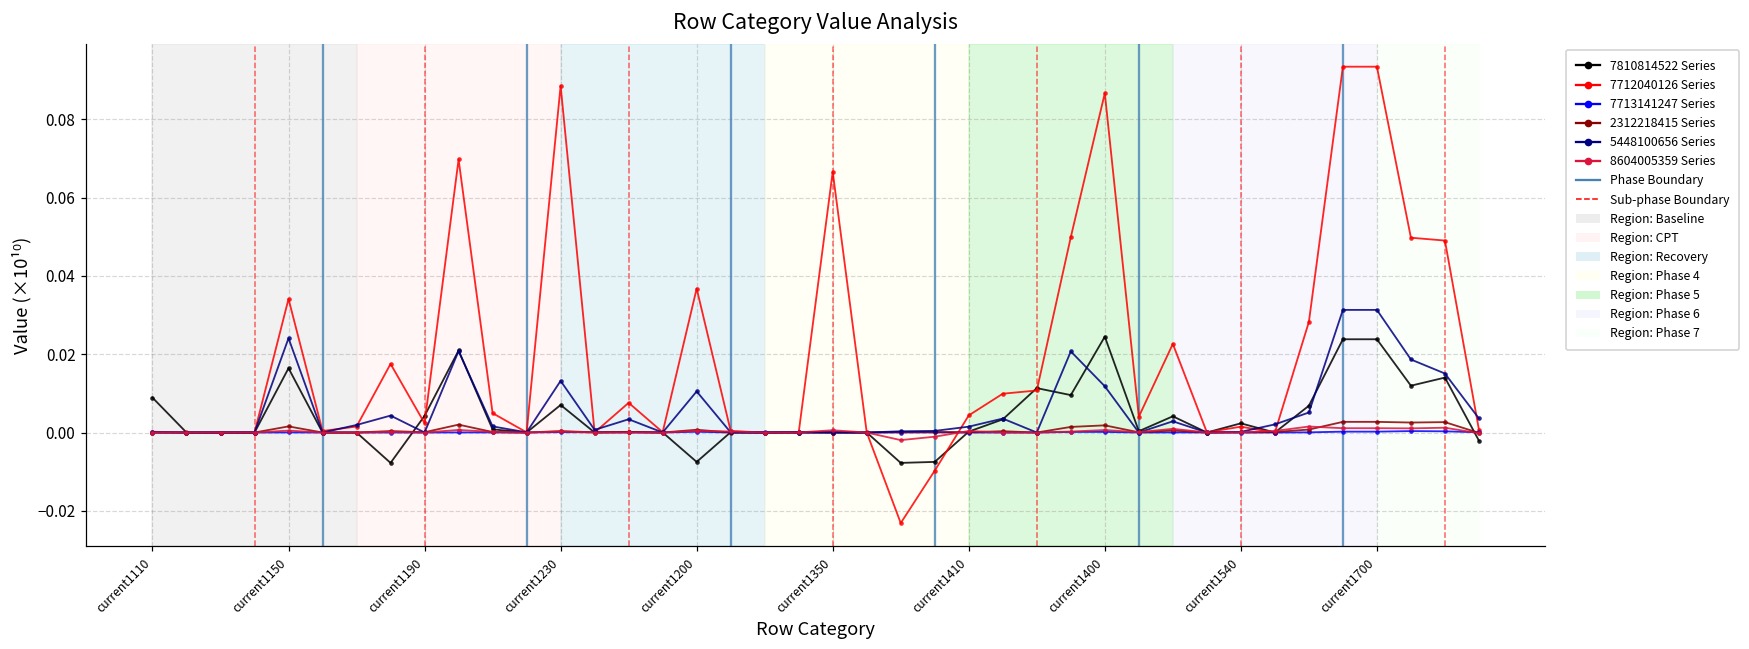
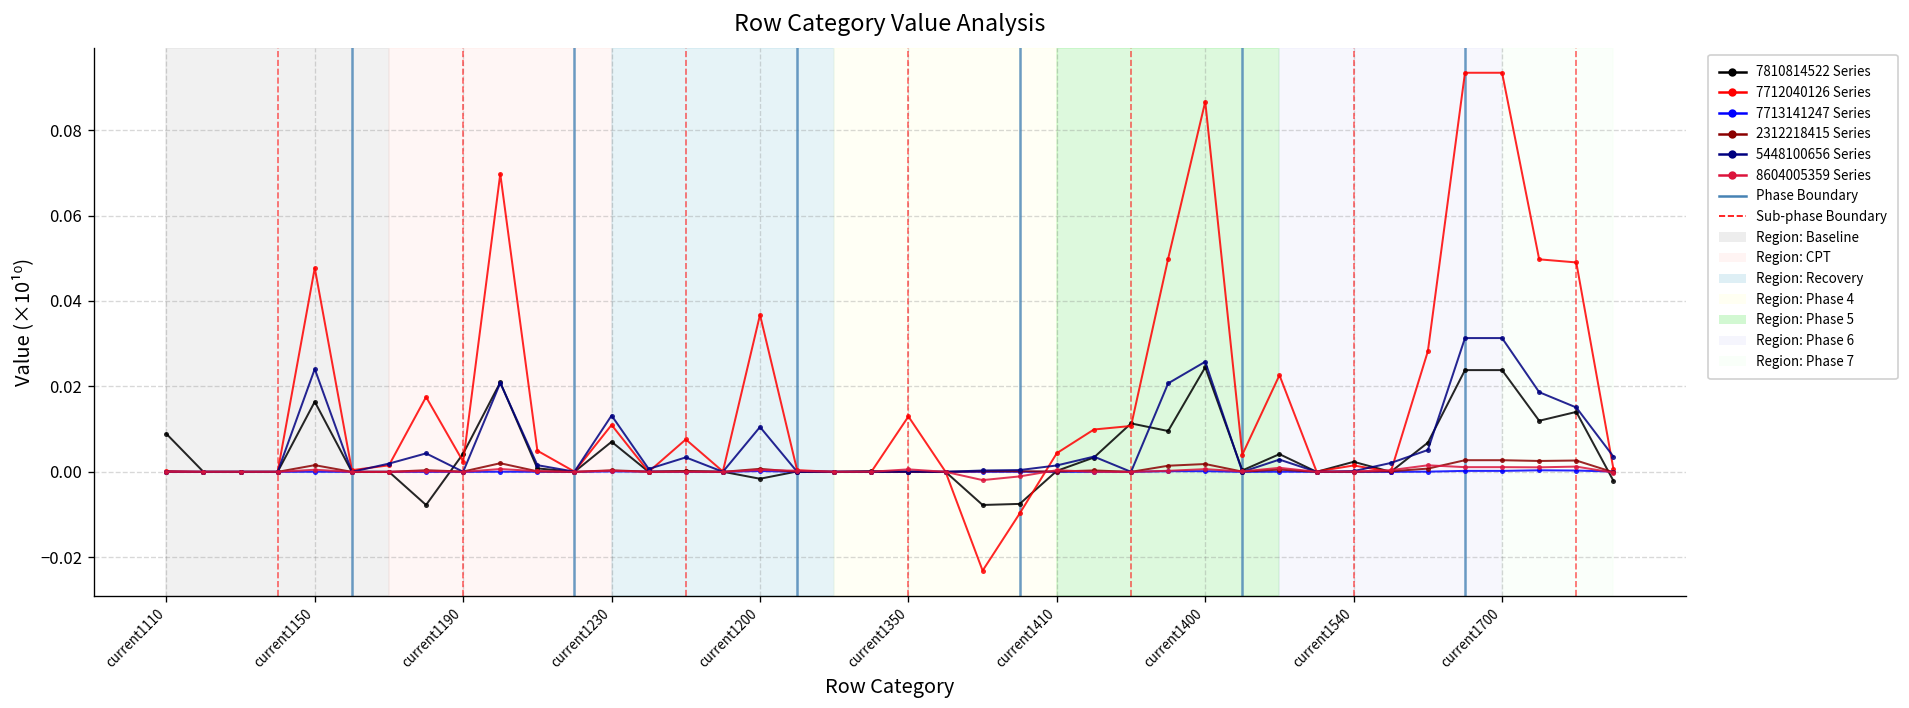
  {
    "7810814522 Series": {
      "current1110": 0.009,
      "current1150": 0.016,
      "current1190": 0.004,
      "current1230": 0.007,
-     "current1200": -0.008,
+     "current1200": -0.002,
      "current1400": 0.024,
      "current1540": 0.002,
      "current1700": 0.024
    },
    "7712040126 Series": {
-     "current1150": 0.034,
+     "current1150": 0.048,
      "current1190": 0.002,
-     "current1230": 0.089,
+     "current1230": 0.011,
      "current1200": 0.037,
-     "current1350": 0.067,
+     "current1350": 0.013,
      "current1410": 0.004,
      "current1400": 0.087,
      "current1540": 0.001,
      "current1700": 0.093
    },
    "7713141247 Series": {
      "current1700": 0.000
    },
    "2312218415 Series": {
      "current1150": 0.002,
      "current1400": 0.002,
      "current1700": 0.003
    },
    "5448100656 Series": {
      "current1150": 0.024,
      "current1230": 0.013,
      "current1200": 0.011,
      "current1410": 0.002,
-     "current1400": 0.012,
+     "current1400": 0.026,
      "current1700": 0.031
    },
    "8604005359 Series": {
      "current1700": 0.001
    }
  }
